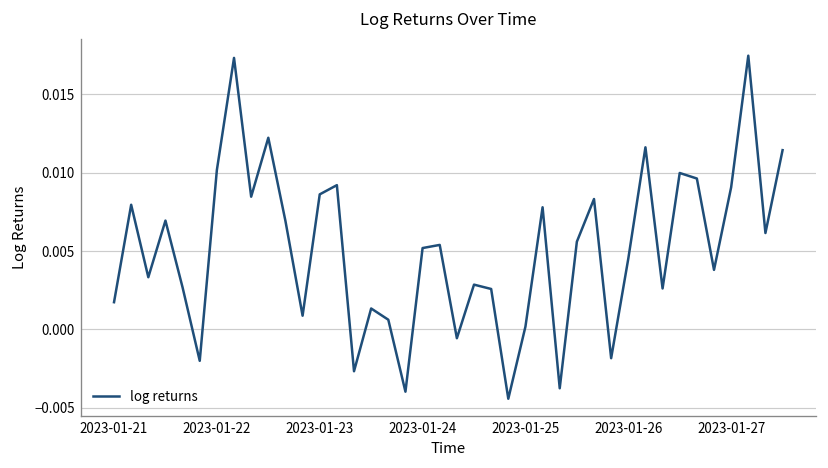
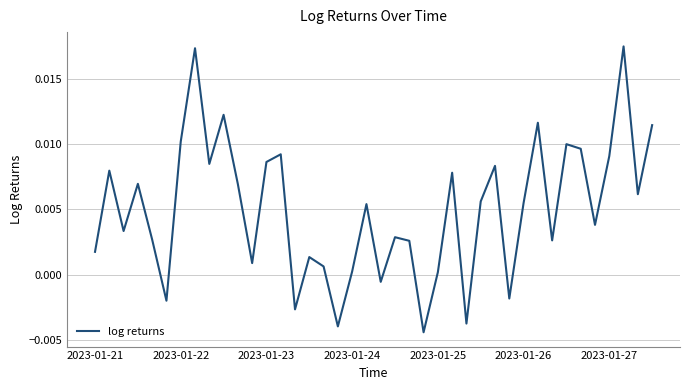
  {
    "2023-01-21": 0.0017,
    "2023-01-22": 0.0102,
    "2023-01-23": 0.0086,
-   "2023-01-24": 0.0052,
+   "2023-01-24": 0.0002,
    "2023-01-25": 0.0002,
-   "2023-01-26": 0.0045,
+   "2023-01-26": 0.0055,
    "2023-01-27": 0.0091
  }
